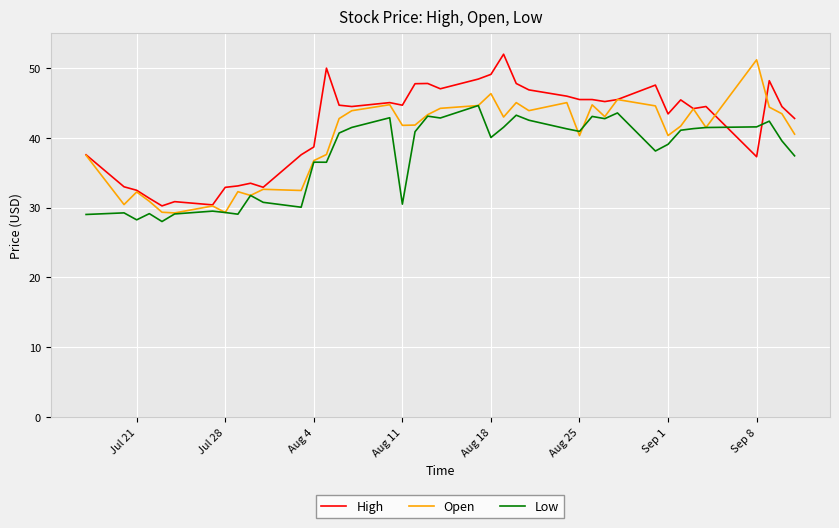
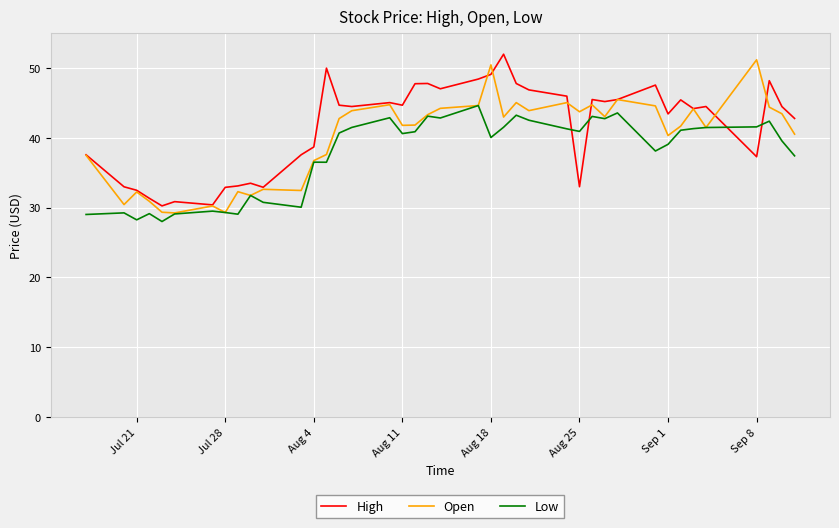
  {
    "High": {
      "Jul 28": 33,
      "Aug 4": 39,
      "Aug 11": 45,
      "Aug 18": 49,
-     "Aug 25": 46,
+     "Aug 25": 33,
      "Sep 1": 43,
      "Sep 8": 37
    },
    "Open": {
      "Aug 11": 42,
-     "Aug 18": 46,
-     "Aug 25": 40,
+     "Aug 18": 50,
+     "Aug 25": 44,
      "Sep 1": 40,
      "Sep 8": 51
    },
    "Low": {
      "Jul 21": 28,
-     "Aug 11": 31,
+     "Aug 11": 41,
      "Aug 18": 40,
      "Aug 25": 41,
      "Sep 1": 39,
      "Sep 8": 42
    }
  }
